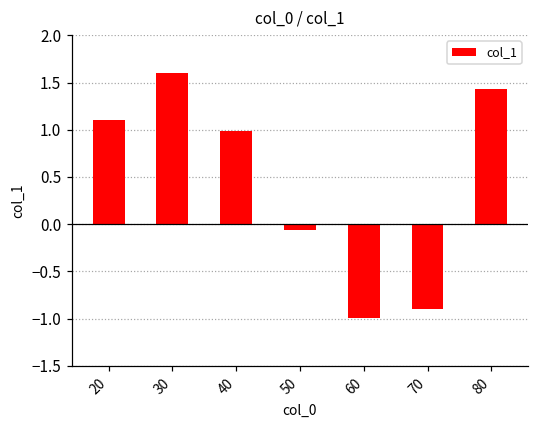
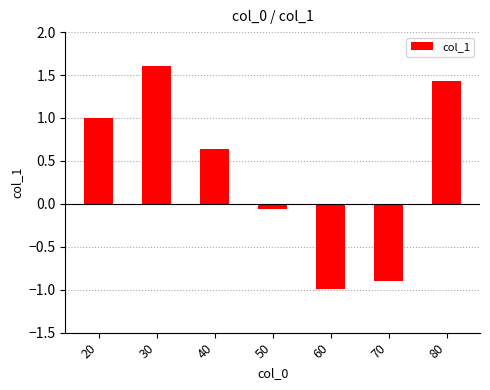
  {
-   "20": 1.1,
+   "20": 1.0,
    "30": 1.6,
-   "40": 1.0,
+   "40": 0.6,
    "50": -0.1,
    "60": -1.0,
    "70": -0.9,
    "80": 1.4
  }
